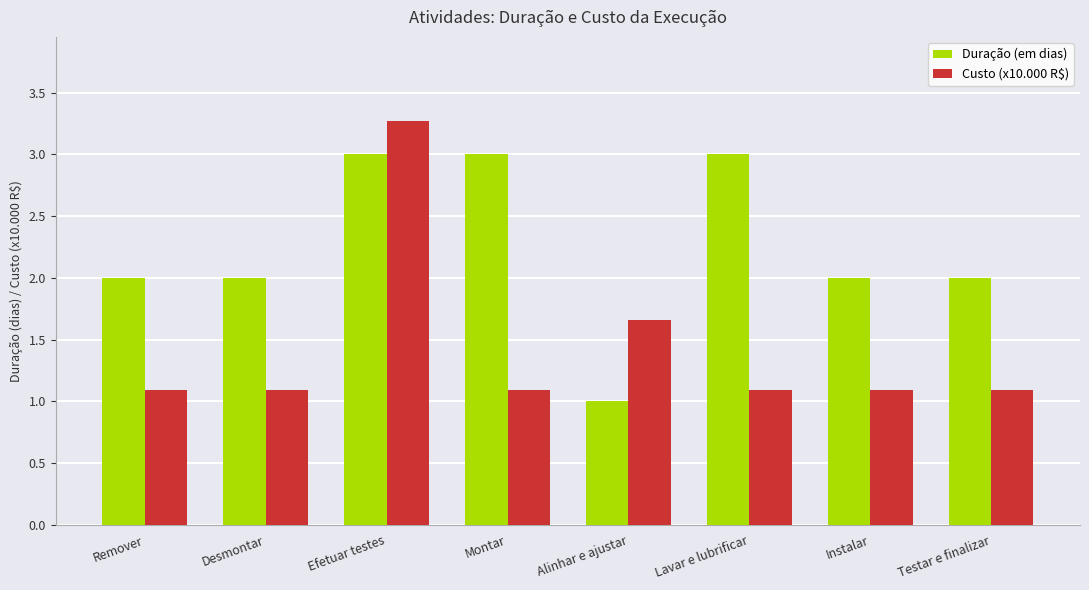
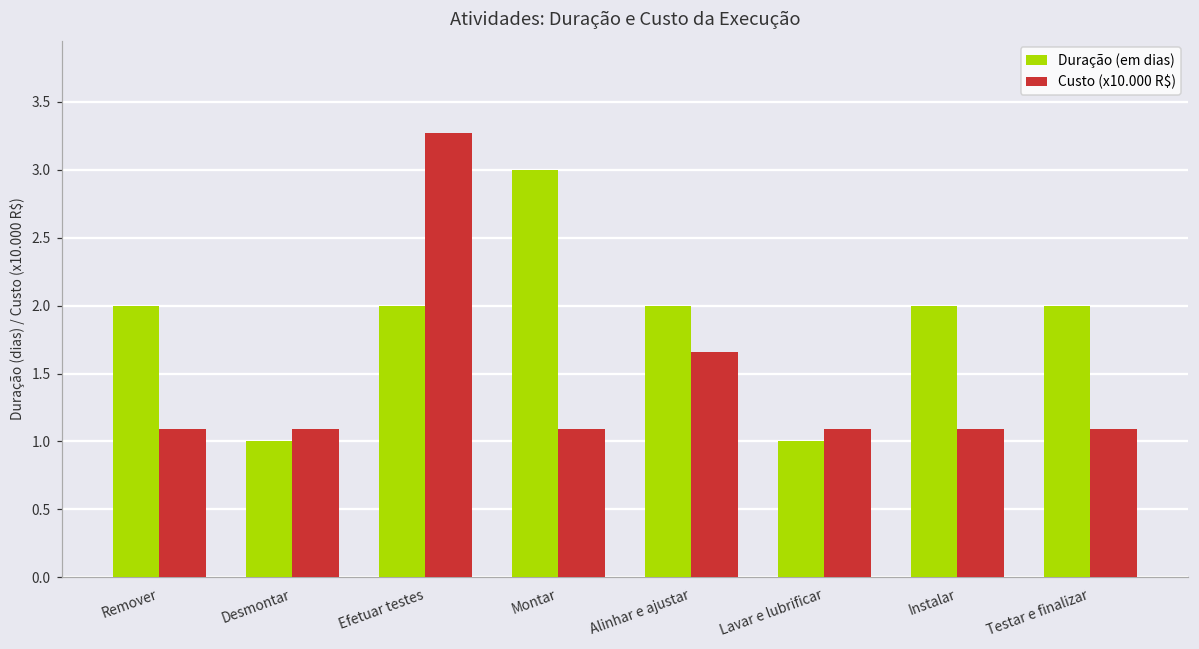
  {
    "Duração (em dias)": {
      "Remover": 2,
-     "Desmontar": 2,
-     "Efetuar testes": 3,
+     "Desmontar": 1,
+     "Efetuar testes": 2,
      "Montar": 3,
-     "Alinhar e ajustar": 1,
-     "Lavar e lubrificar": 3,
+     "Alinhar e ajustar": 2,
+     "Lavar e lubrificar": 1,
      "Instalar": 2,
      "Testar e finalizar": 2
    },
    "Custo (x10.000 R$)": {
      "Remover": 1.09,
      "Desmontar": 1.09,
      "Efetuar testes": 3.27,
      "Montar": 1.09,
      "Alinhar e ajustar": 1.66,
      "Lavar e lubrificar": 1.09,
      "Instalar": 1.09,
      "Testar e finalizar": 1.09
    }
  }
